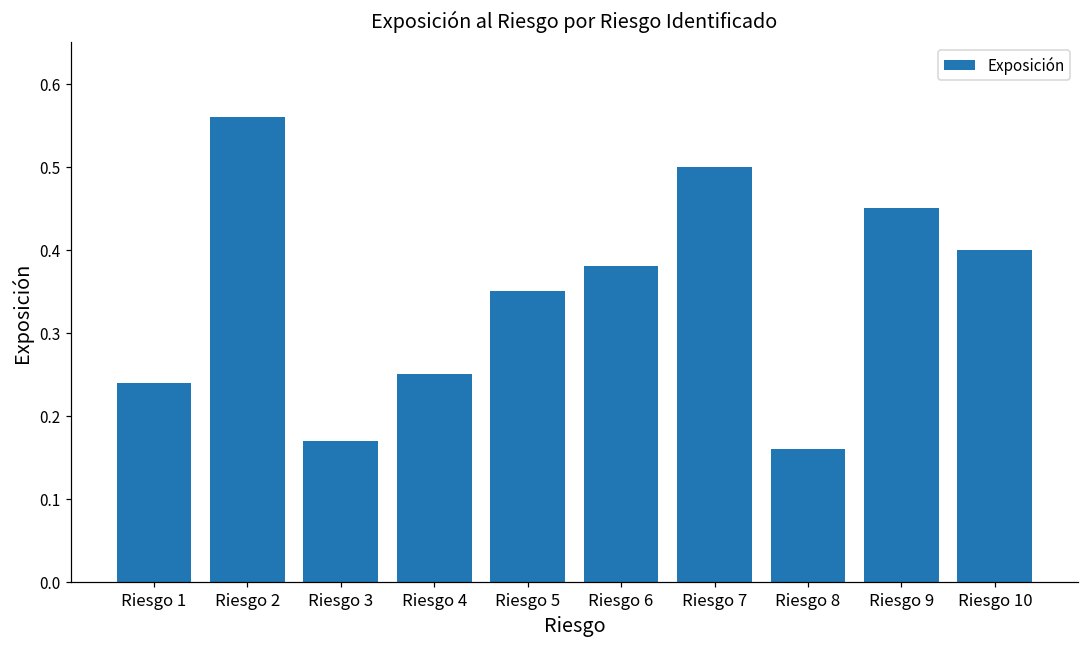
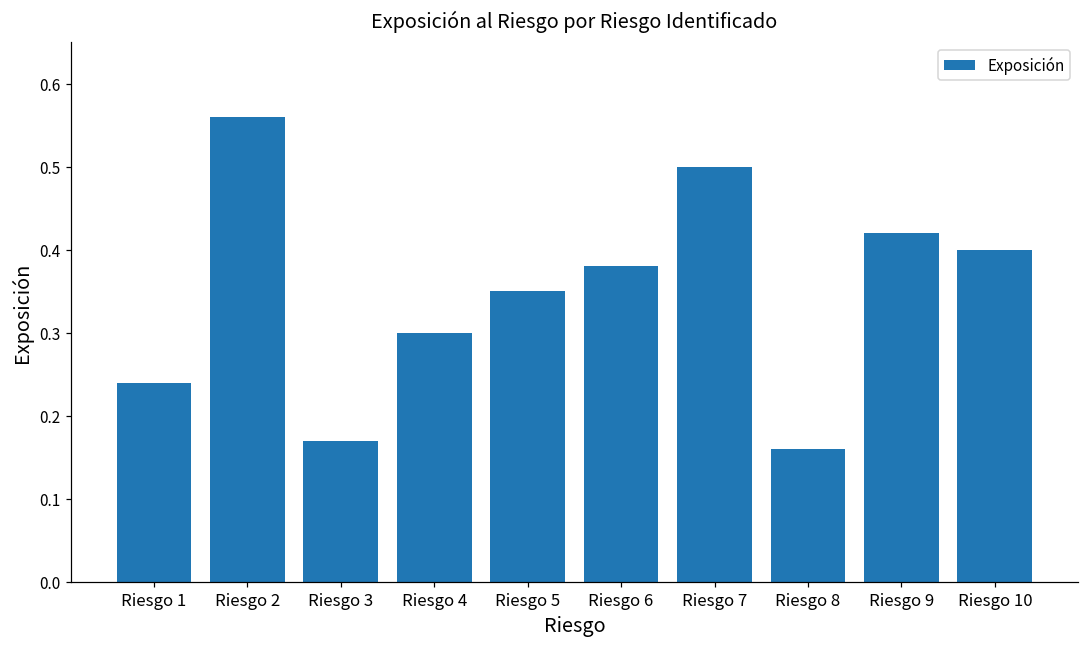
  {
    "Riesgo 1": 0.24,
    "Riesgo 2": 0.56,
    "Riesgo 3": 0.17,
-   "Riesgo 4": 0.25,
+   "Riesgo 4": 0.30,
    "Riesgo 5": 0.35,
    "Riesgo 6": 0.38,
    "Riesgo 7": 0.50,
    "Riesgo 8": 0.16,
-   "Riesgo 9": 0.45,
+   "Riesgo 9": 0.42,
    "Riesgo 10": 0.40
  }
